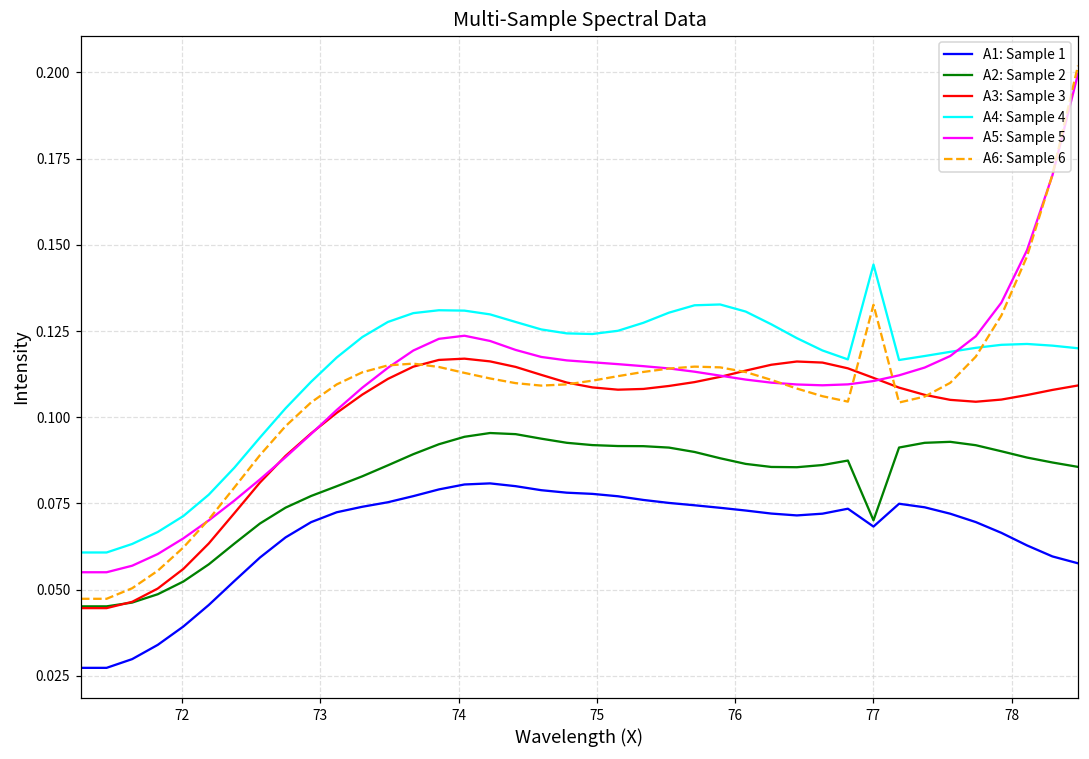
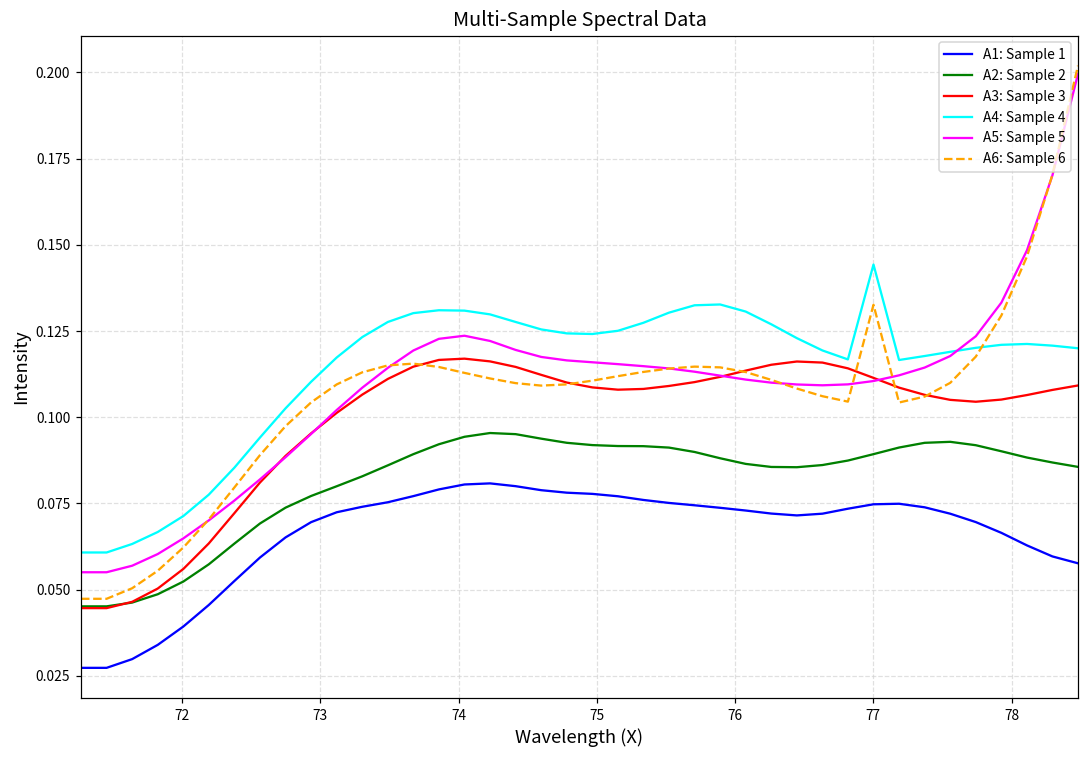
  {
    "A1: Sample 1": {
-     "77": 0.068
+     "77": 0.075
    },
    "A2: Sample 2": {
-     "77": 0.070
+     "77": 0.089
    },
    "A3: Sample 3": {
      "77": 0.111
    },
    "A4: Sample 4": {
      "77": 0.144
    },
    "A5: Sample 5": {
      "77": 0.111
    },
    "A6: Sample 6": {
      "77": 0.133
    }
  }
